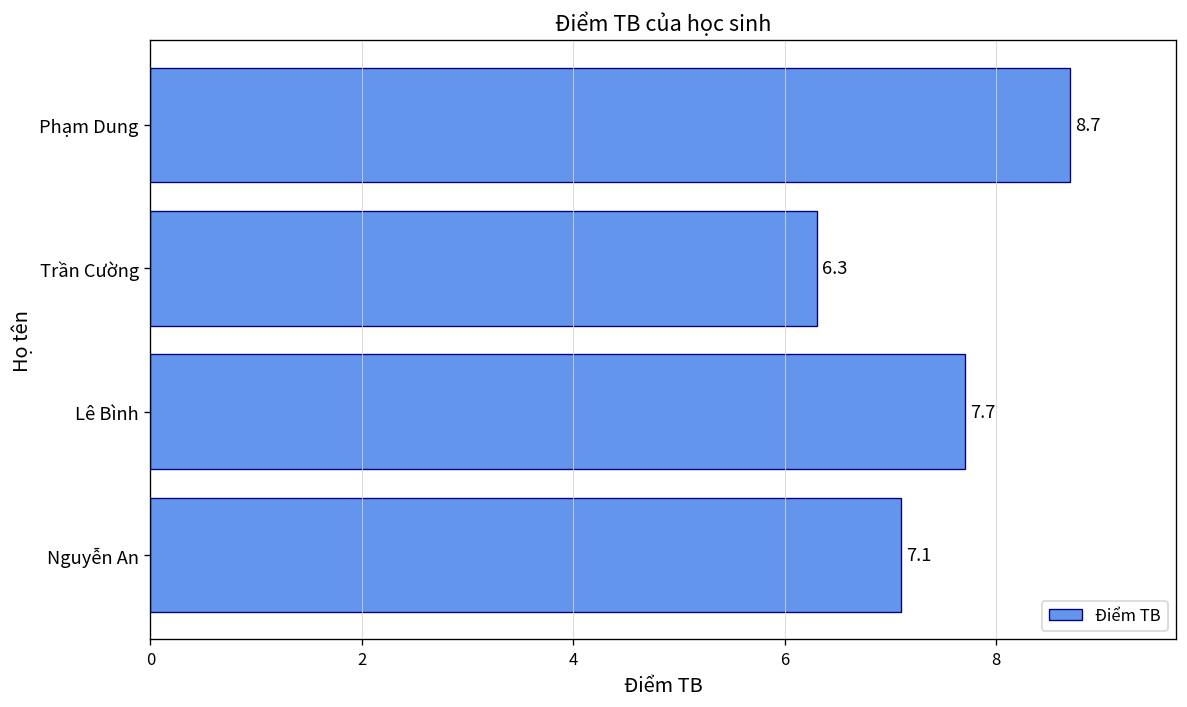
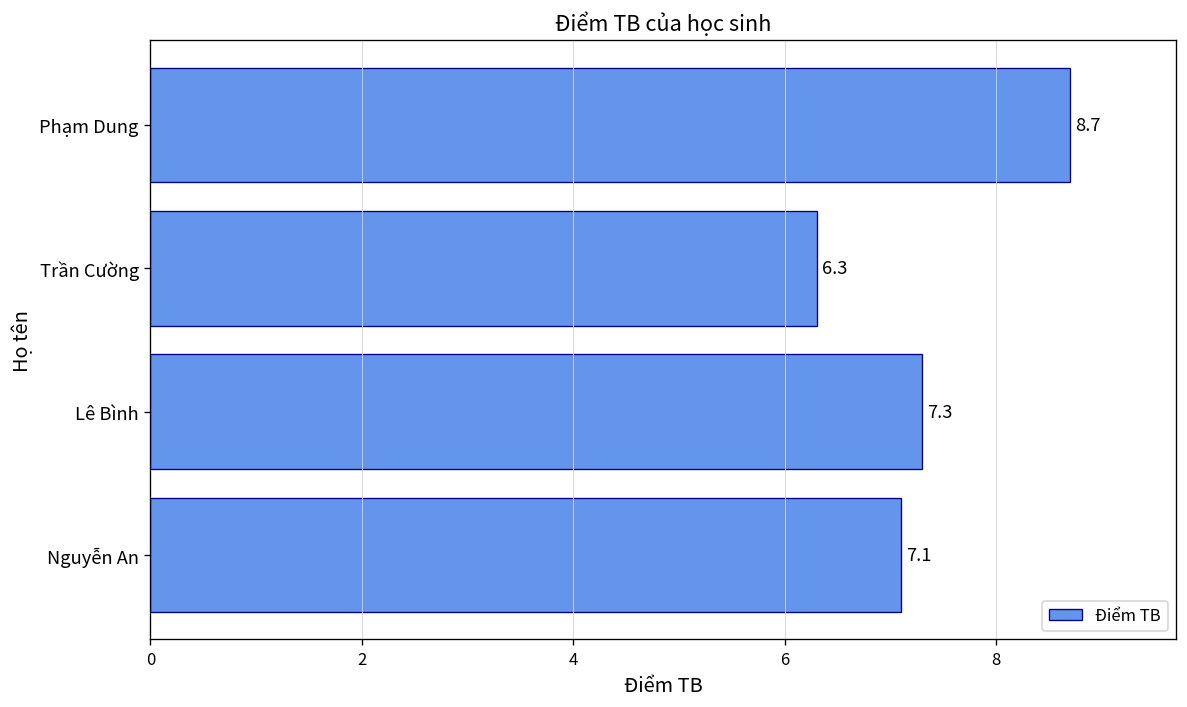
  {
    "Phạm Dung": 8.7,
    "Trần Cường": 6.3,
-   "Lê Bình": 7.7,
+   "Lê Bình": 7.3,
    "Nguyễn An": 7.1
  }
